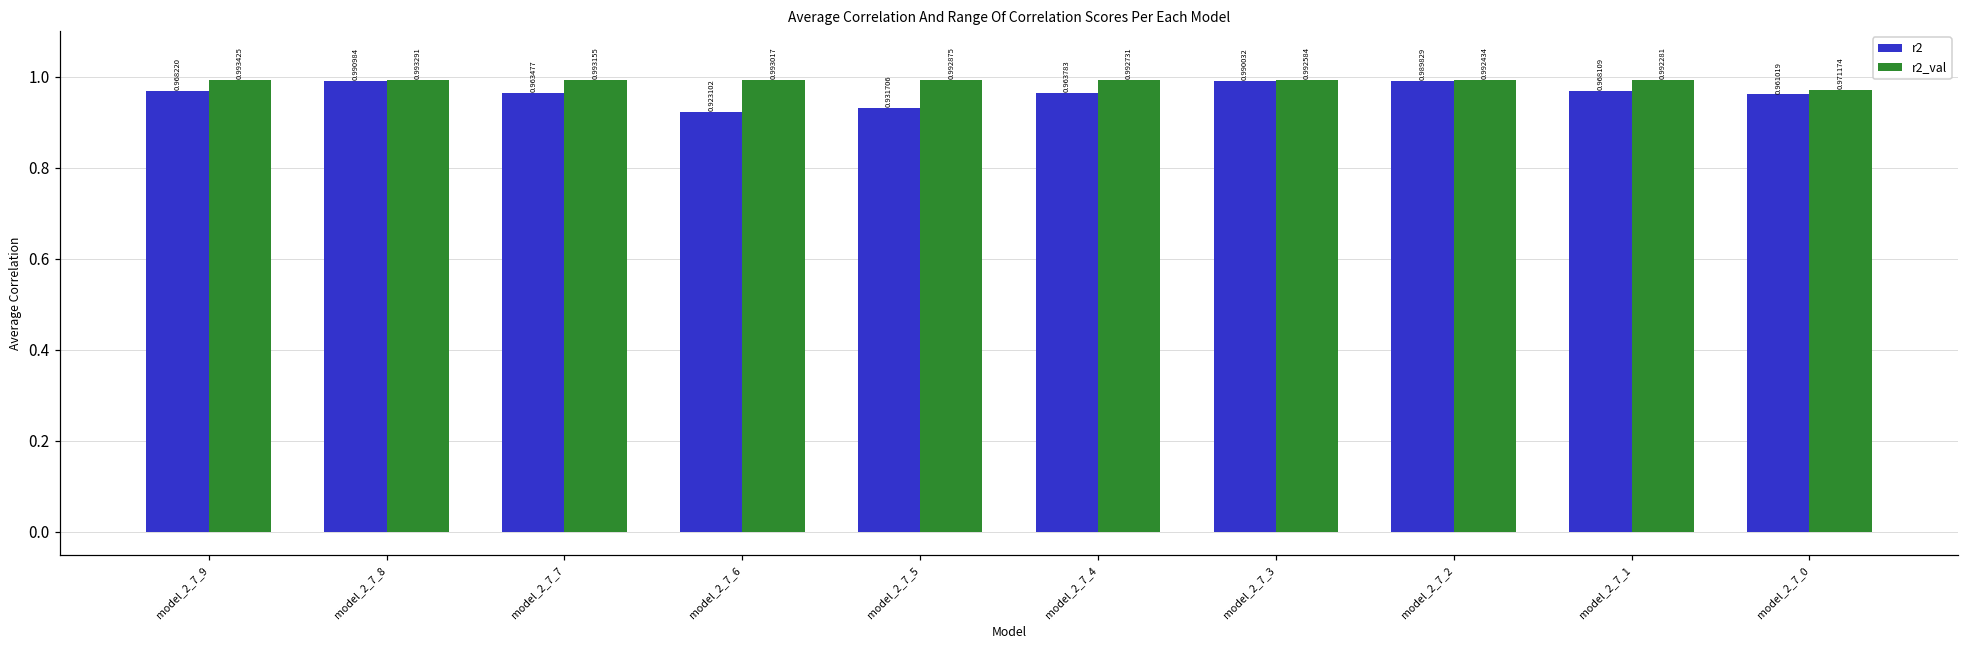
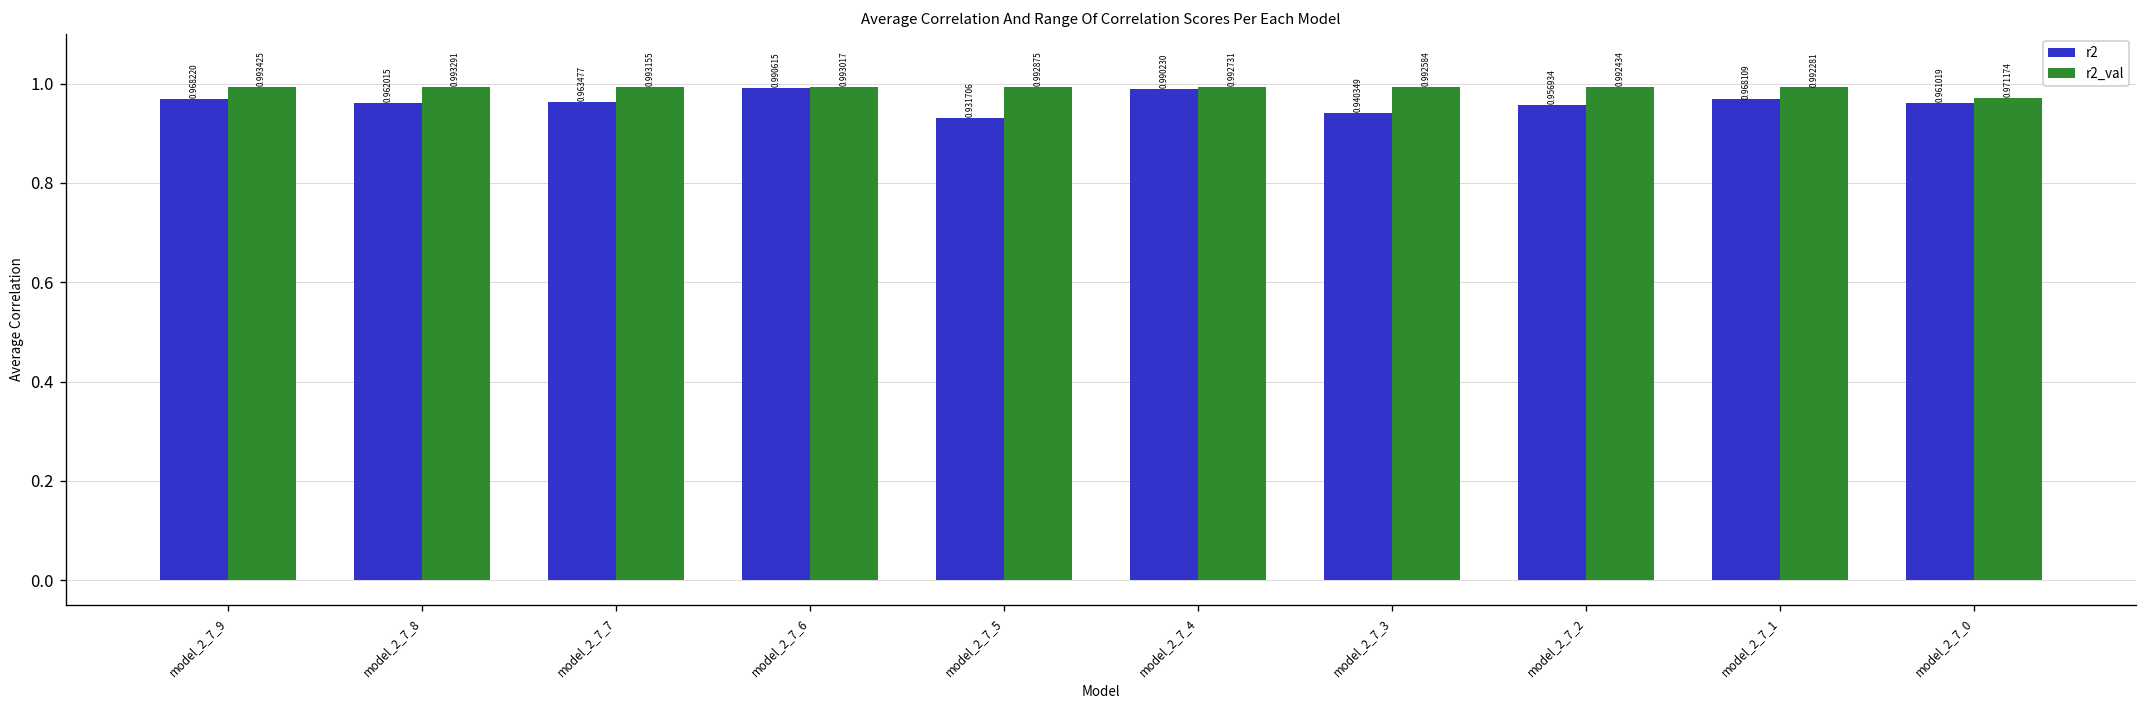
  {
    "r2": {
      "model_2_7_9": 0.968220,
-     "model_2_7_8": 0.990984,
+     "model_2_7_8": 0.962015,
      "model_2_7_7": 0.963477,
-     "model_2_7_6": 0.923102,
+     "model_2_7_6": 0.990615,
      "model_2_7_5": 0.931706,
-     "model_2_7_4": 0.963783,
-     "model_2_7_3": 0.990032,
-     "model_2_7_2": 0.989829,
+     "model_2_7_4": 0.990230,
+     "model_2_7_3": 0.940349,
+     "model_2_7_2": 0.956934,
      "model_2_7_1": 0.968109,
      "model_2_7_0": 0.961019
    },
    "r2_val": {
      "model_2_7_9": 0.993425,
      "model_2_7_8": 0.993291,
      "model_2_7_7": 0.993155,
      "model_2_7_6": 0.993017,
      "model_2_7_5": 0.992875,
      "model_2_7_4": 0.992731,
      "model_2_7_3": 0.992584,
      "model_2_7_2": 0.992434,
      "model_2_7_1": 0.992281,
      "model_2_7_0": 0.971174
    }
  }
